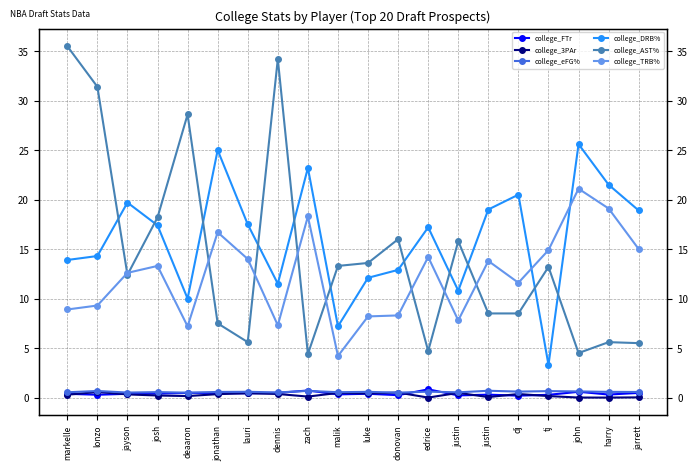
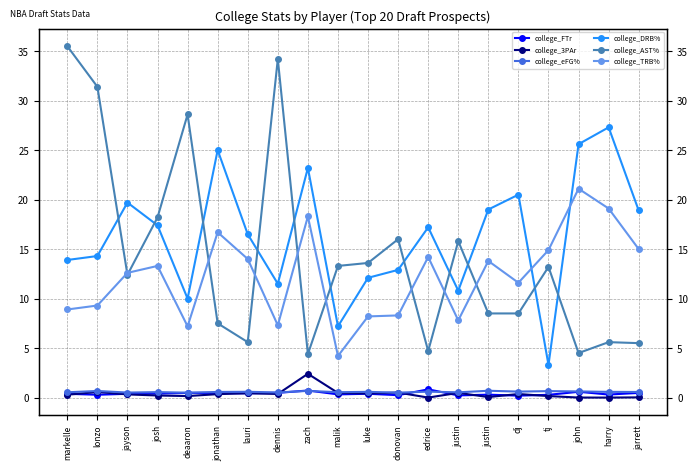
  {
    "college_FTr": {
      "lonzo": 0,
      "harry": 0
    },
    "college_3PAr": {
      "deaaron": 0,
-     "zach": 0,
+     "zach": 2,
      "edrice": 0,
      "john": 0,
      "harry": 0,
      "jarrett": 0
    },
    "college_DRB%": {
      "markelle": 14,
      "lonzo": 14,
      "jayson": 20,
      "josh": 17,
      "deaaron": 10,
      "jonathan": 25,
-     "lauri": 18,
+     "lauri": 17,
      "dennis": 12,
      "zach": 23,
      "malik": 7,
      "luke": 12,
      "donovan": 13,
      "edrice": 17,
      "dj": 21,
      "tj": 3,
      "john": 26,
-     "harry": 22,
+     "harry": 27,
      "jarrett": 19
    }
  }
